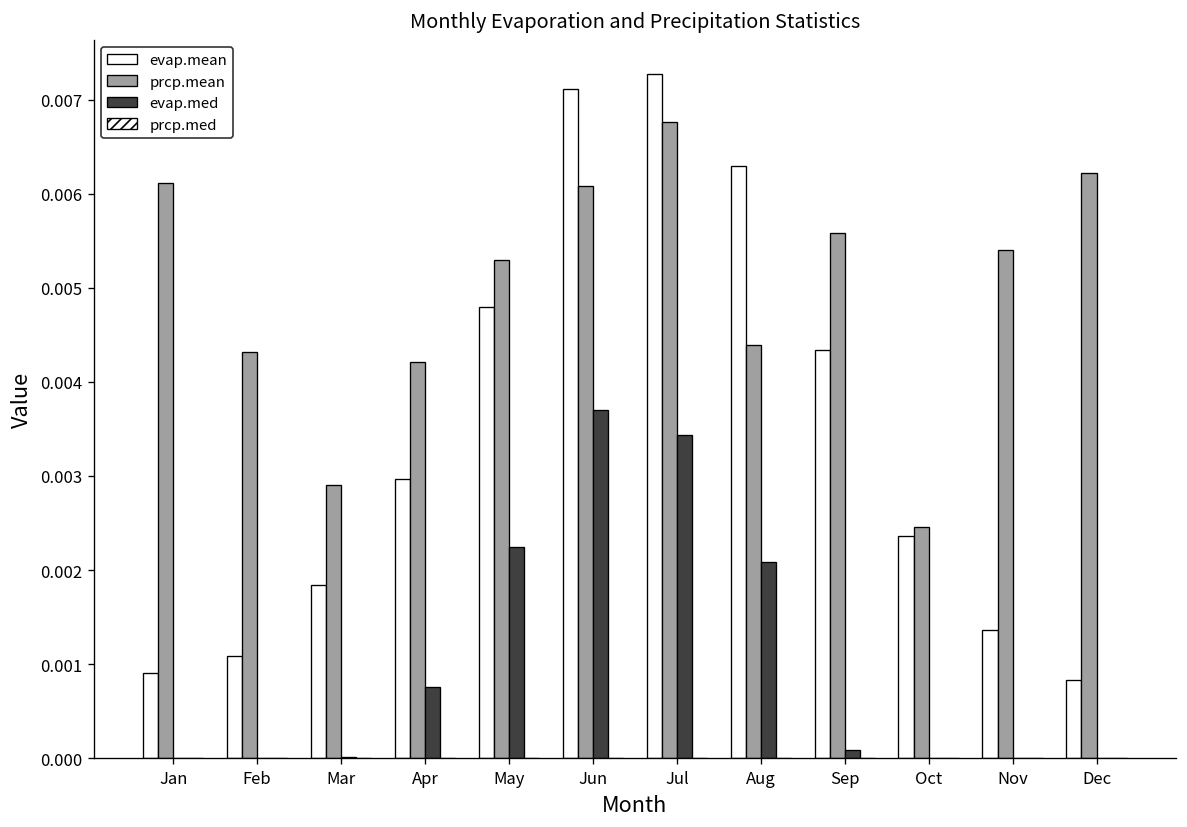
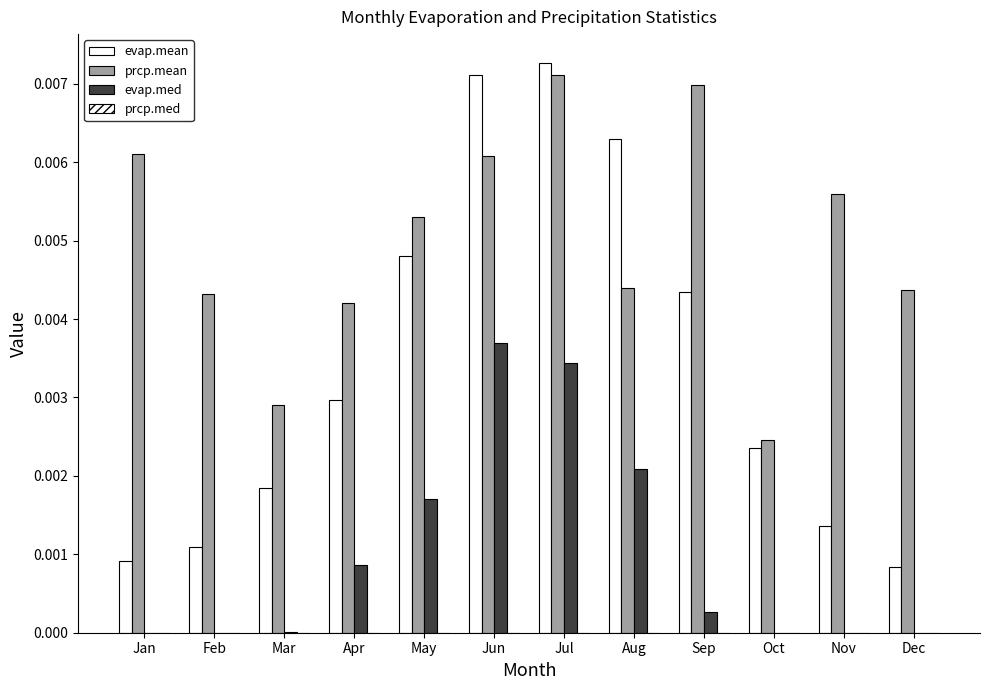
  {
    "prcp.mean": {
      "Jan": 0.0061,
      "Feb": 0.0043,
      "Mar": 0.0029,
      "Apr": 0.0042,
      "May": 0.0053,
      "Jun": 0.0061,
-     "Jul": 0.0068,
+     "Jul": 0.0071,
      "Aug": 0.0044,
-     "Sep": 0.0056,
+     "Sep": 0.0070,
      "Oct": 0.0025,
-     "Nov": 0.0054,
-     "Dec": 0.0062
+     "Nov": 0.0056,
+     "Dec": 0.0044
    },
    "evap.med": {
      "Jan": 0.0000,
      "Feb": 0.0000,
-     "Apr": 0.0008,
-     "May": 0.0022,
+     "Apr": 0.0009,
+     "May": 0.0017,
      "Jun": 0.0037,
      "Jul": 0.0034,
      "Aug": 0.0021,
-     "Sep": 0.0001,
+     "Sep": 0.0003,
      "Oct": 0.0000,
      "Nov": 0.0000,
      "Dec": 0.0000
    }
  }
